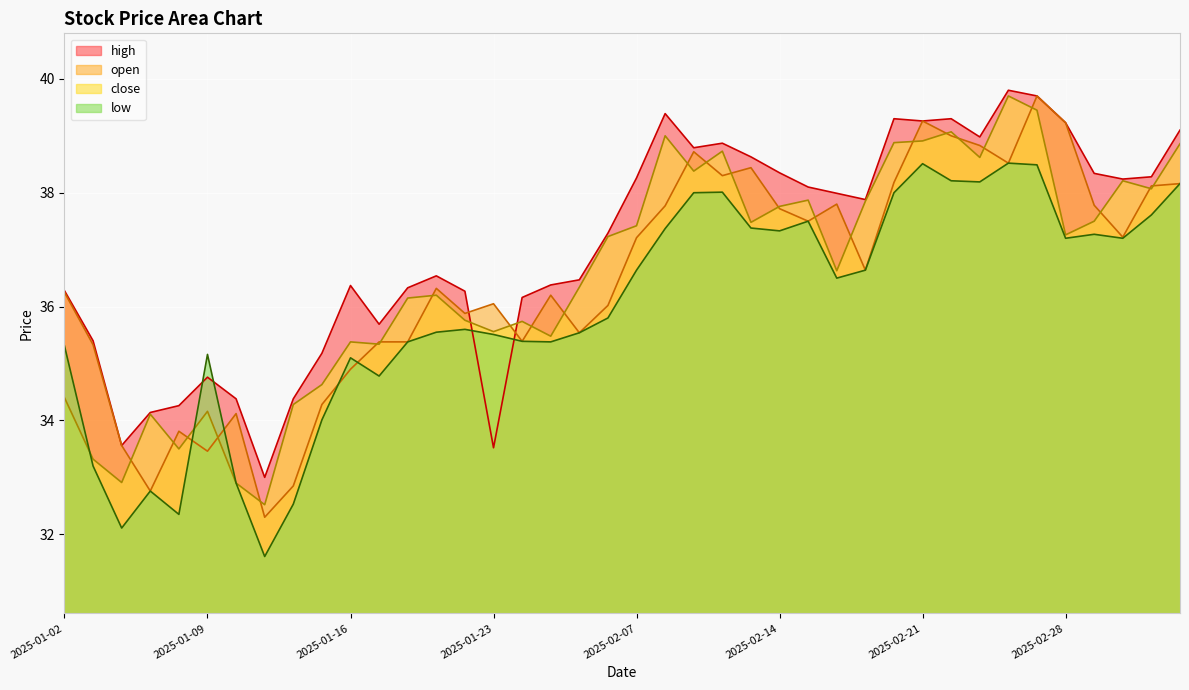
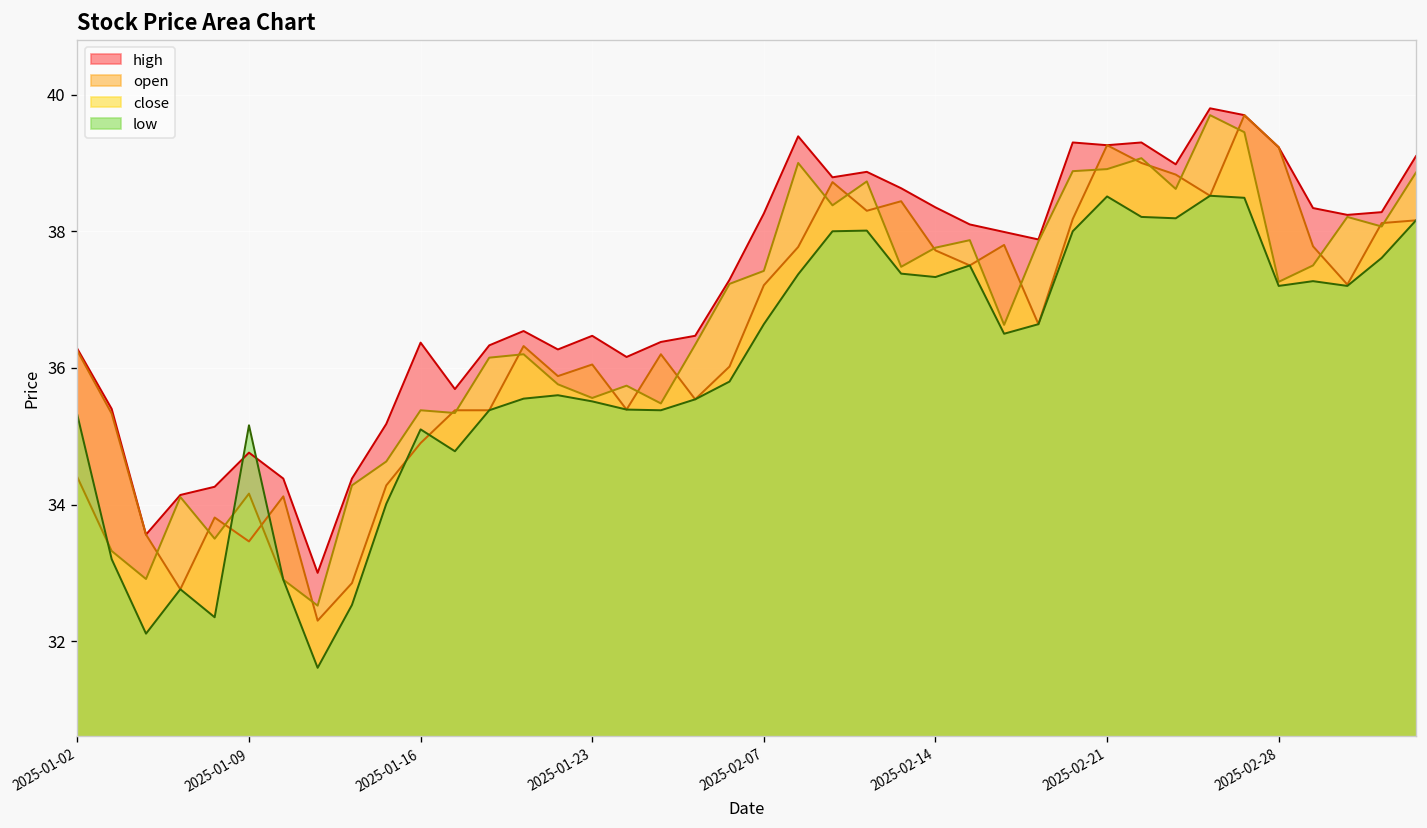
  {
    "high": {
      "2025-01-09": 34.8,
      "2025-01-16": 36.4,
-     "2025-01-23": 33.5,
+     "2025-01-23": 36.5,
      "2025-02-07": 38.3,
      "2025-02-14": 38.4
    },
    "low": {
      "2025-01-02": 35.3,
      "2025-01-09": 35.2,
      "2025-01-16": 35.1,
      "2025-01-23": 35.5,
      "2025-02-07": 36.6,
      "2025-02-14": 37.3,
      "2025-02-21": 38.5,
      "2025-02-28": 37.2
    }
  }
